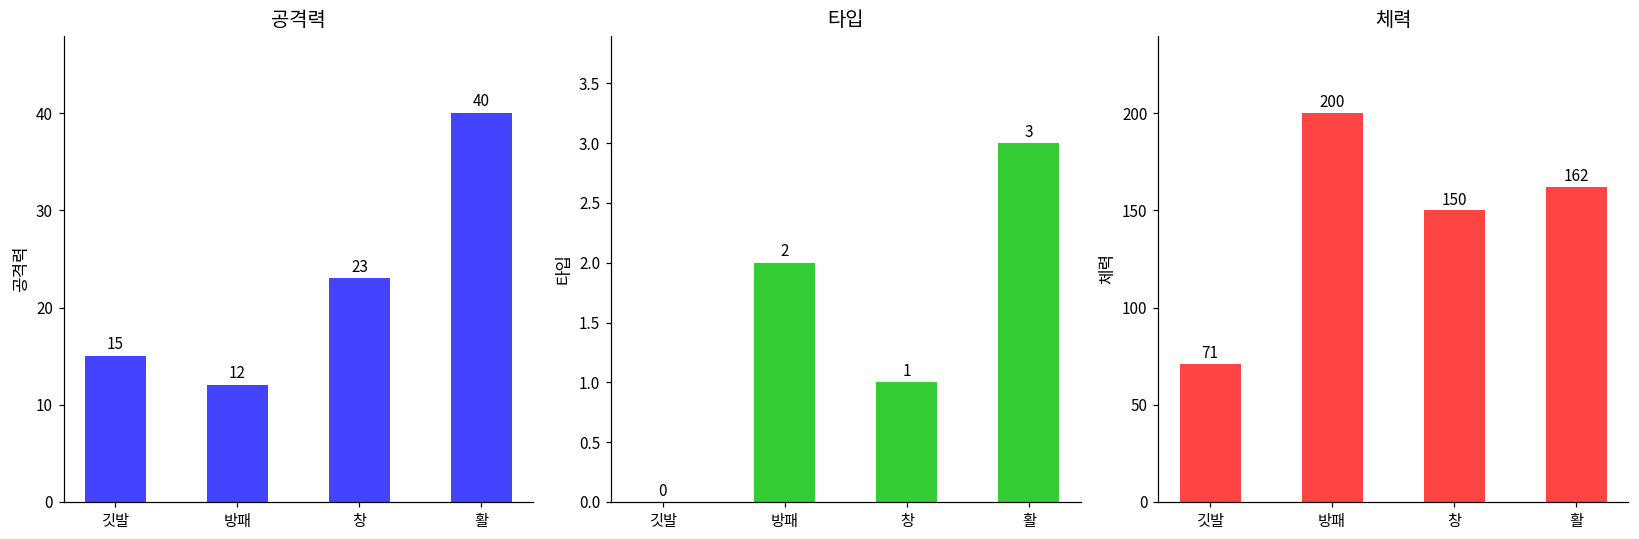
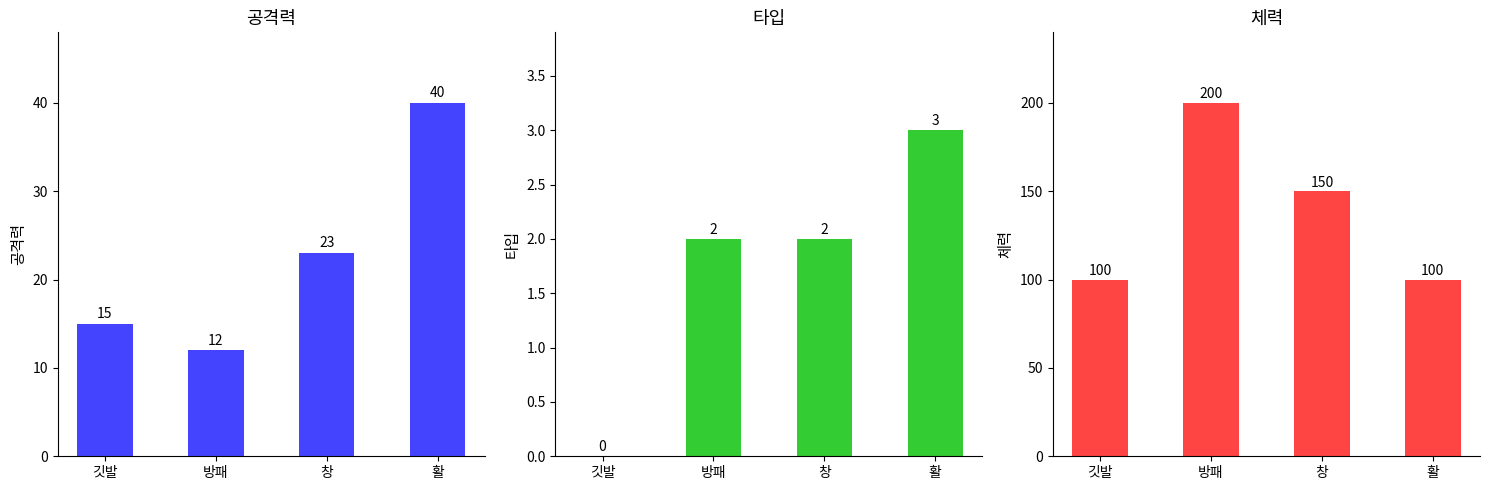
  {
    "공격력": {
      "깃발": 15,
      "방패": 12,
      "창": 23,
      "활": 40
    },
    "타입": {
      "깃발": 0,
      "방패": 2,
-     "창": 1,
+     "창": 2,
      "활": 3
    },
    "체력": {
-     "깃발": 71,
+     "깃발": 100,
      "방패": 200,
      "창": 150,
-     "활": 162
+     "활": 100
    }
  }
